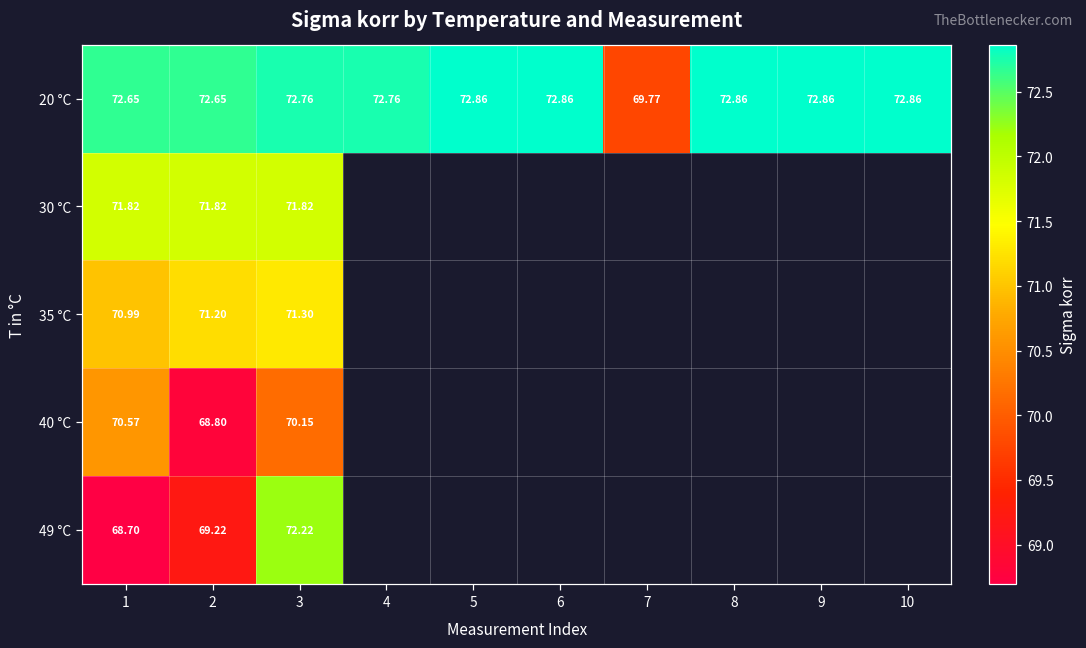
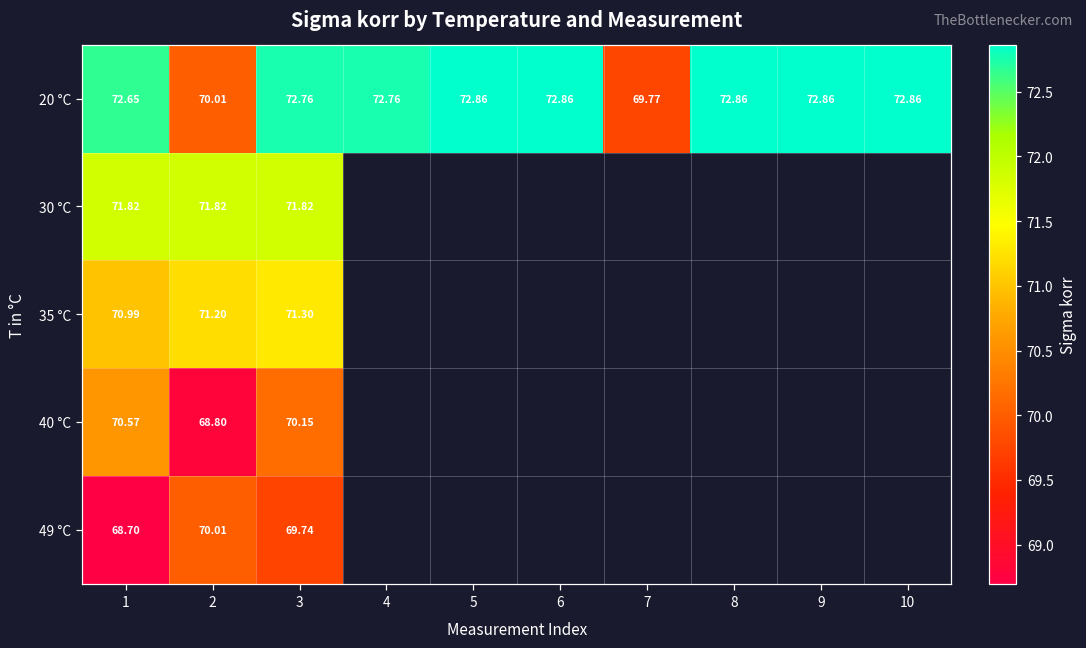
  {
    "20 °C": {
      "1": 72.65,
-     "2": 72.65,
+     "2": 70.01,
      "3": 72.76,
      "4": 72.76,
      "5": 72.86,
      "6": 72.86,
      "7": 69.77,
      "8": 72.86,
      "9": 72.86,
      "10": 72.86
    },
    "30 °C": {
      "1": 71.82,
      "2": 71.82,
      "3": 71.82
    },
    "35 °C": {
      "1": 70.99,
      "2": 71.20,
      "3": 71.30
    },
    "40 °C": {
      "1": 70.57,
      "2": 68.80,
      "3": 70.15
    },
    "49 °C": {
      "1": 68.70,
-     "2": 69.22,
-     "3": 72.22
+     "2": 70.01,
+     "3": 69.74
    }
  }
